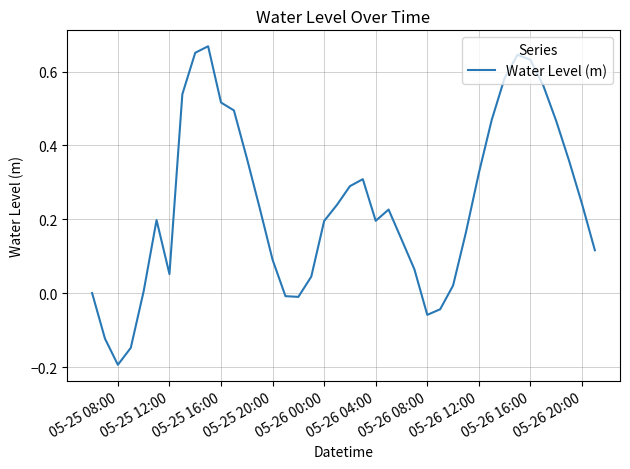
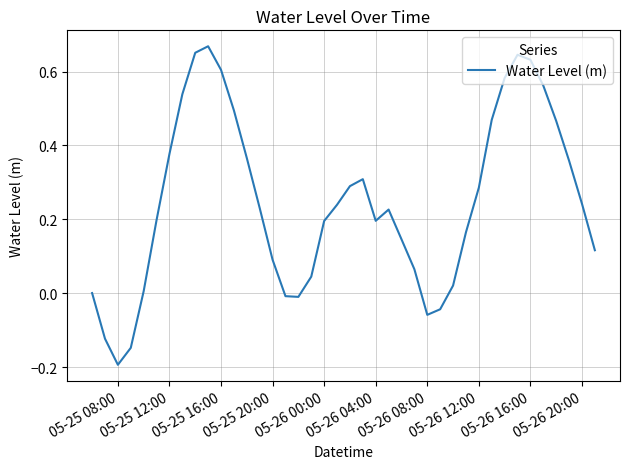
  {
    "05-25 08:00": -0.19,
-   "05-25 12:00": 0.05,
-   "05-25 16:00": 0.52,
+   "05-25 12:00": 0.38,
+   "05-25 16:00": 0.60,
    "05-25 20:00": 0.09,
    "05-26 00:00": 0.20,
    "05-26 04:00": 0.20,
    "05-26 08:00": -0.06,
-   "05-26 12:00": 0.33,
+   "05-26 12:00": 0.29,
    "05-26 20:00": 0.24
  }
